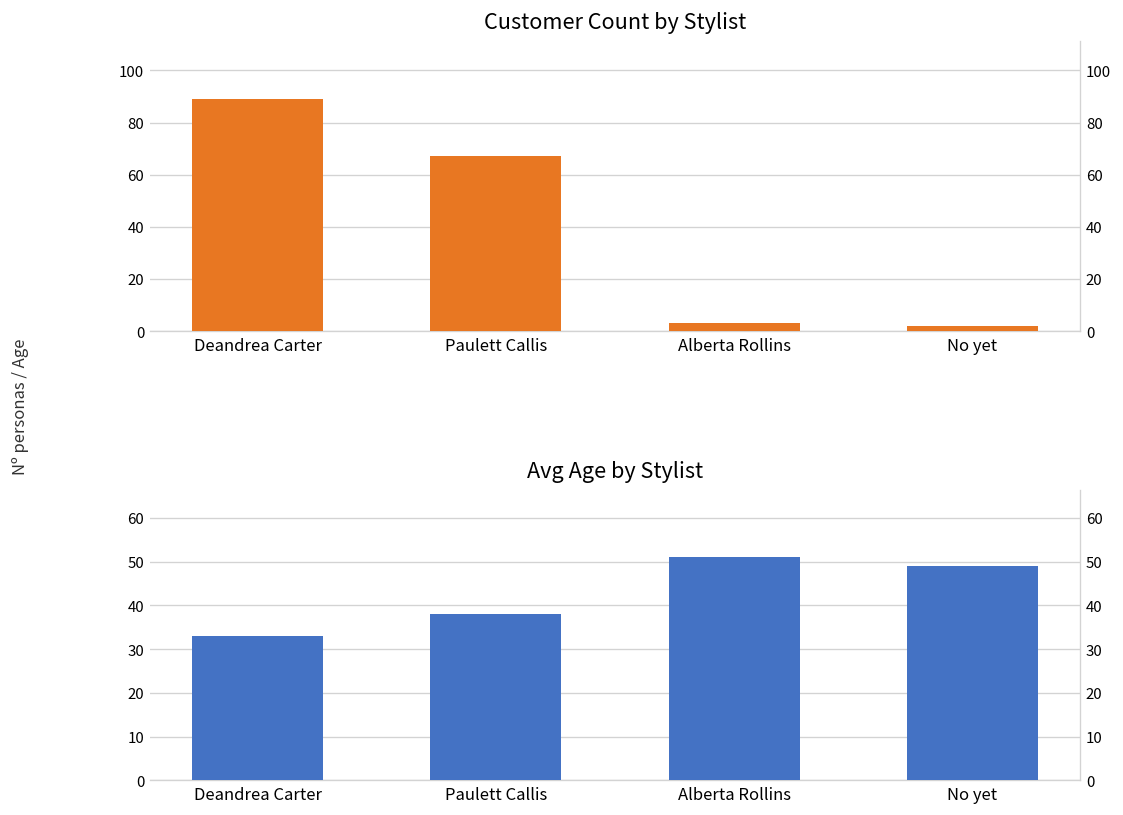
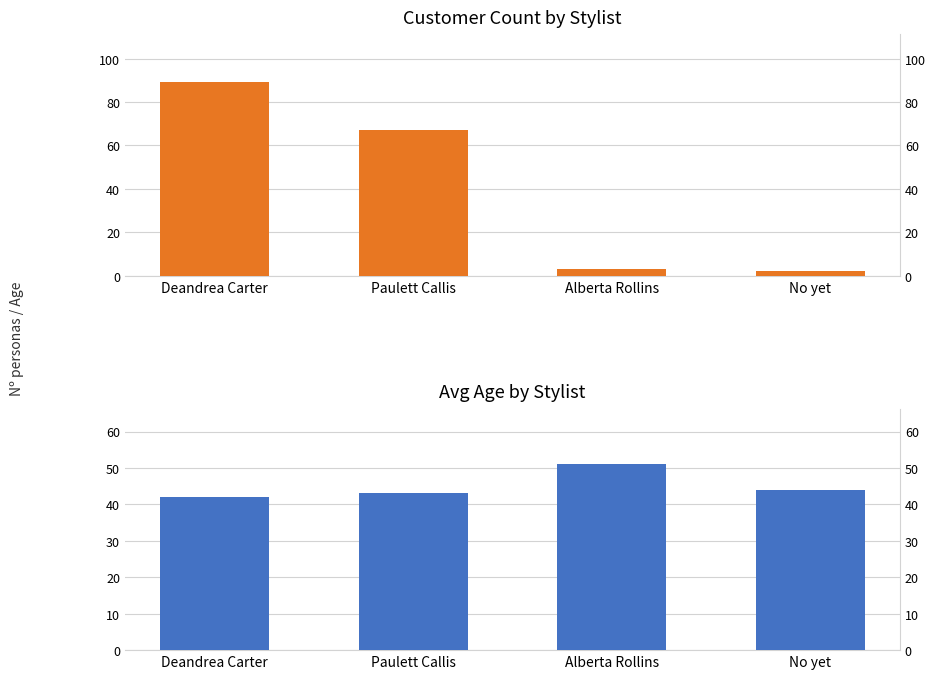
  {
    "Customer Count by Stylist": {
      "Deandrea Carter": 89,
      "Paulett Callis": 67,
      "Alberta Rollins": 3,
      "No yet": 2
    },
    "Avg Age by Stylist": {
-     "Deandrea Carter": 33,
-     "Paulett Callis": 38,
+     "Deandrea Carter": 42,
+     "Paulett Callis": 43,
      "Alberta Rollins": 51,
-     "No yet": 49
+     "No yet": 44
    }
  }
